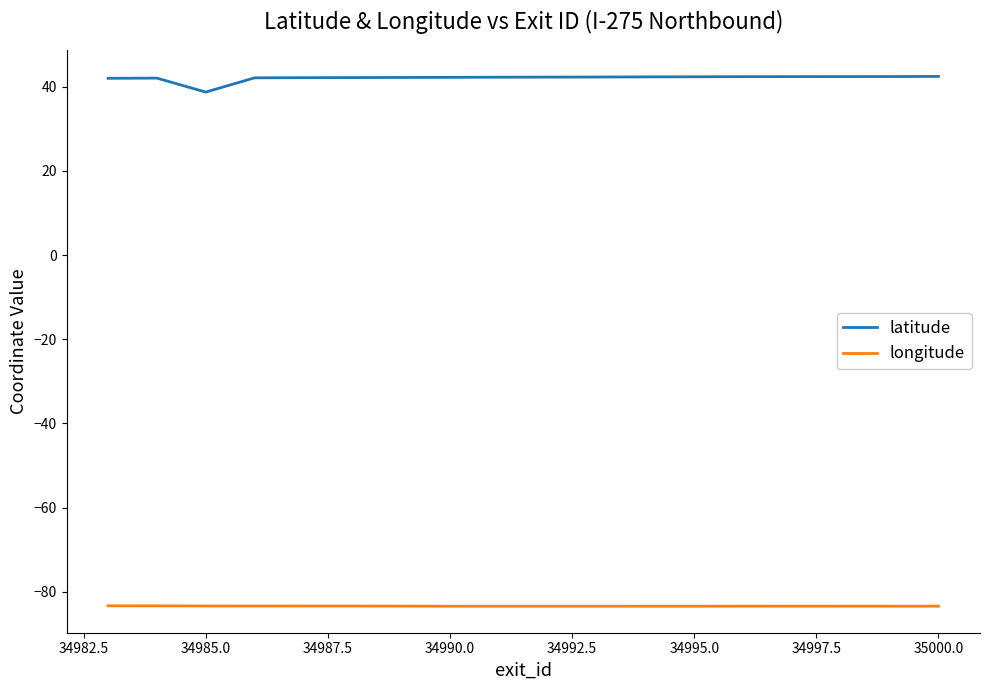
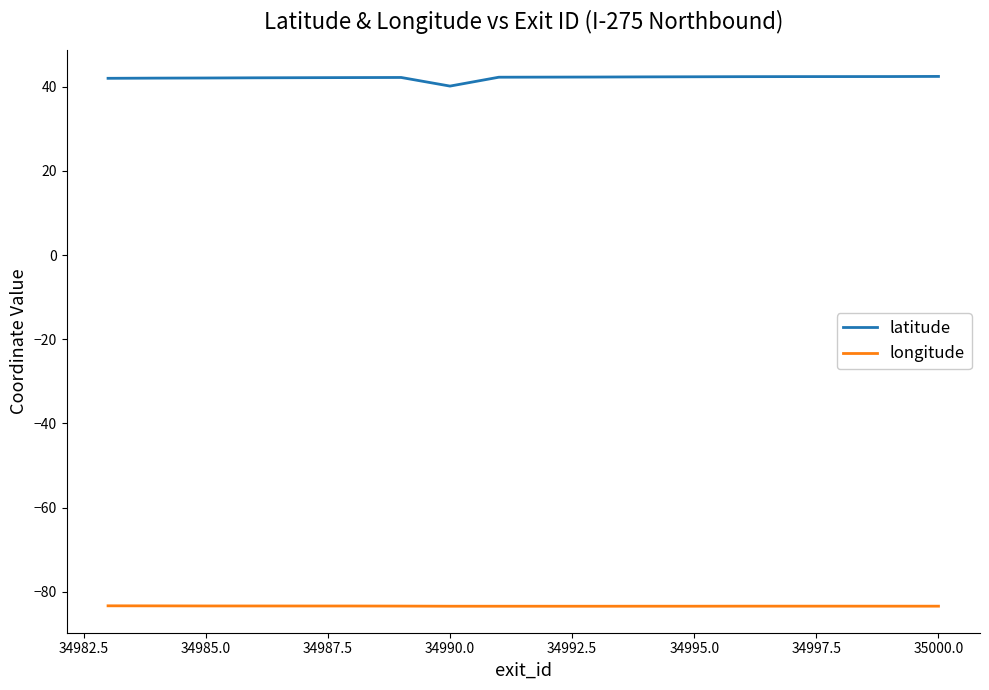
  {
    "latitude": {
-     "34985.0": 39,
-     "34990.0": 42,
+     "34985.0": 42,
+     "34990.0": 40,
      "34995.0": 42,
      "35000.0": 42
    },
    "longitude": {
      "34985.0": -83,
      "34990.0": -83,
      "34995.0": -83,
      "35000.0": -83
    }
  }
